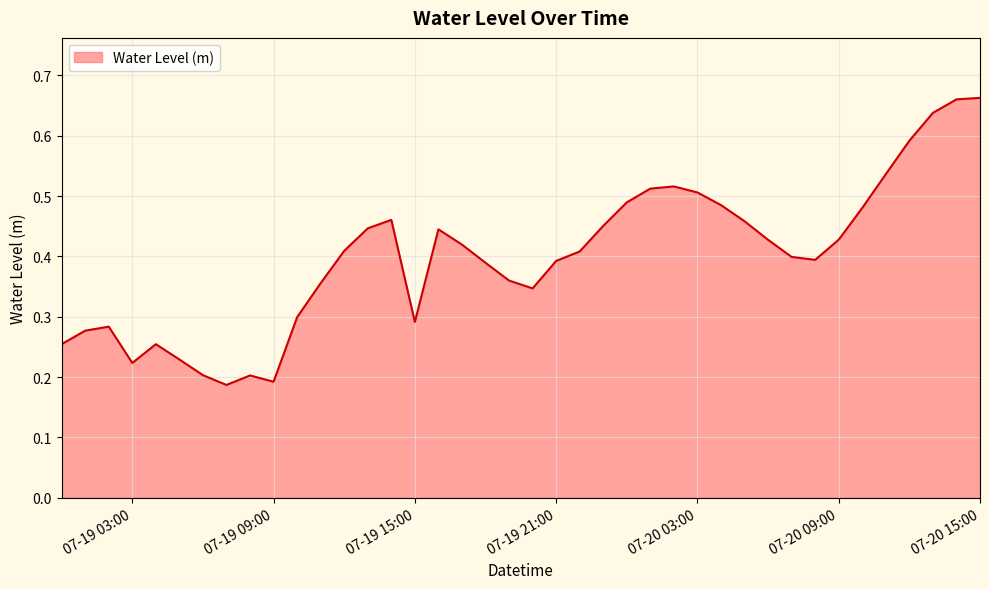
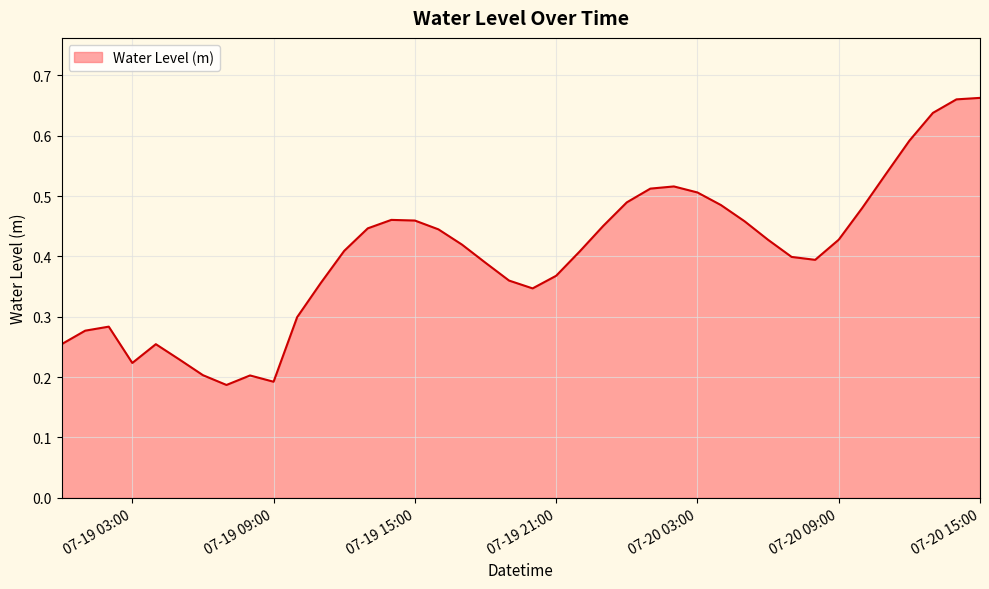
  {
    "07-19 03:00": 0.22,
    "07-19 09:00": 0.19,
-   "07-19 15:00": 0.29,
-   "07-19 21:00": 0.39,
+   "07-19 15:00": 0.46,
+   "07-19 21:00": 0.37,
    "07-20 03:00": 0.51,
    "07-20 09:00": 0.43,
    "07-20 15:00": 0.66
  }
